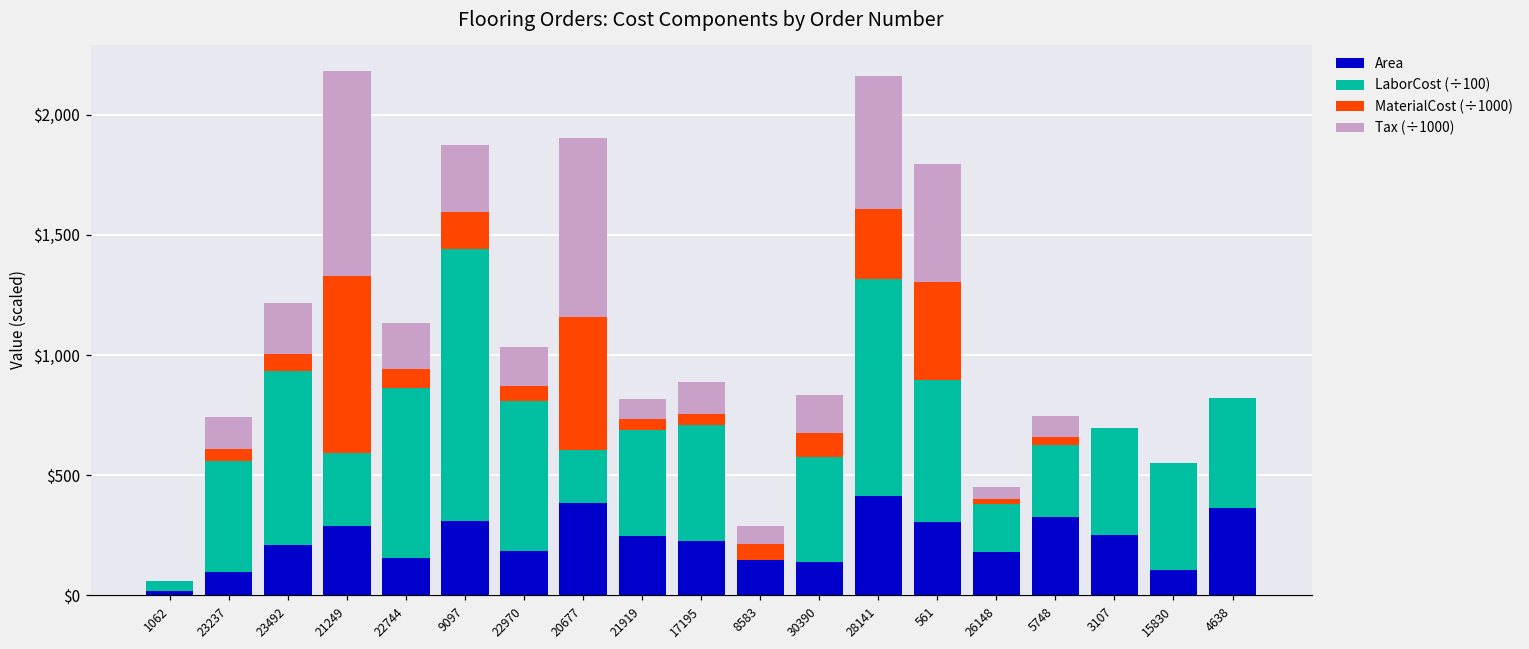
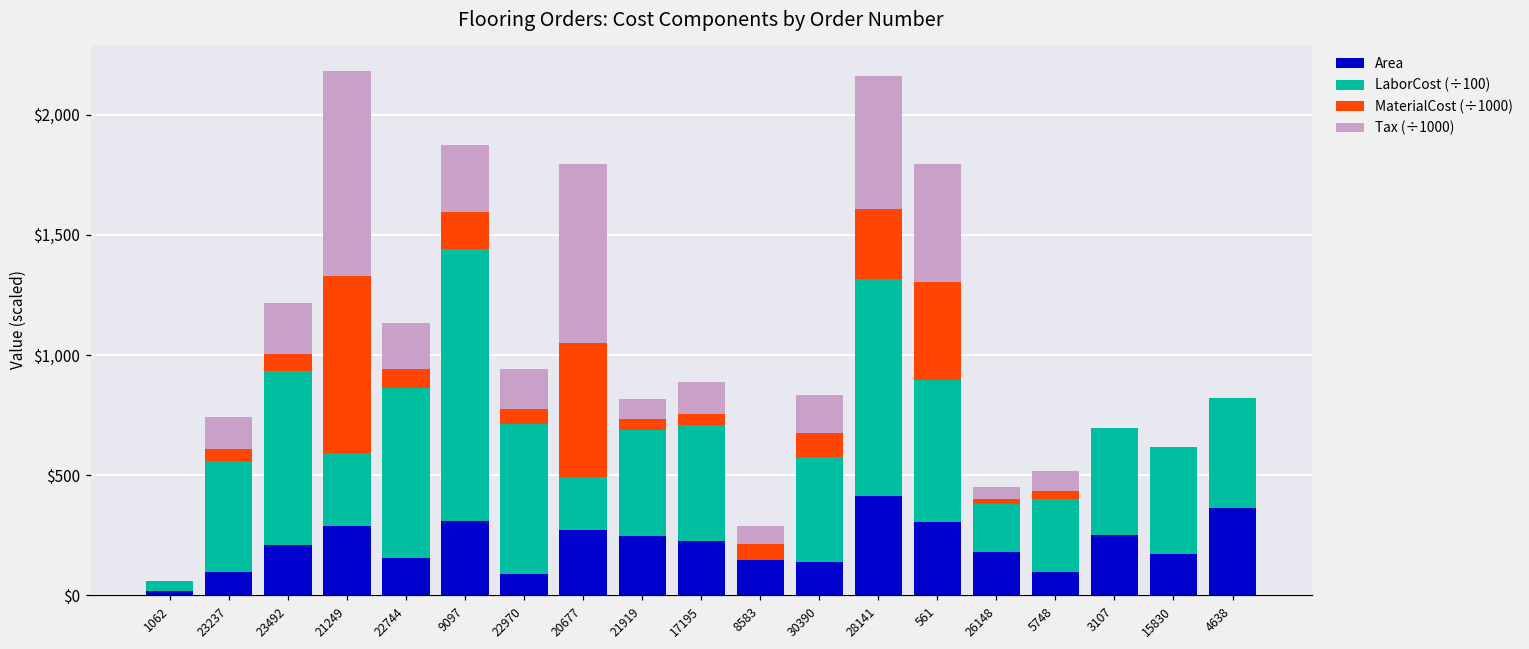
  {
    "Area": {
      "1062": "$20",
      "23237": "$100",
      "23492": "$210",
      "21249": "$290",
      "22744": "$160",
      "9097": "$310",
-     "22970": "$180",
-     "20677": "$380",
+     "22970": "$90",
+     "20677": "$270",
      "21919": "$250",
      "17195": "$230",
      "8583": "$150",
      "30390": "$140",
      "28141": "$410",
      "561": "$310",
      "26148": "$180",
-     "5748": "$330",
+     "5748": "$100",
      "3107": "$250",
-     "15830": "$110",
+     "15830": "$170",
      "4638": "$360"
    },
    "LaborCost (÷100)": {
      "1062": "$40",
      "23237": "$460",
      "23492": "$720",
      "21249": "$300",
      "22744": "$710",
      "9097": "$1,130",
      "22970": "$630",
      "20677": "$220",
      "21919": "$440",
      "17195": "$480",
      "8583": "$0",
      "30390": "$440",
      "28141": "$900",
      "561": "$590",
      "26148": "$200",
      "5748": "$300",
      "3107": "$440",
      "15830": "$450",
      "4638": "$460"
    },
    "MaterialCost (÷1000)": {
      "1062": "$0",
      "23237": "$50",
      "23492": "$70",
      "21249": "$740",
      "22744": "$80",
      "9097": "$150",
      "22970": "$60",
      "20677": "$560",
      "21919": "$40",
      "17195": "$40",
      "8583": "$70",
      "30390": "$100",
      "28141": "$290",
      "561": "$410",
      "26148": "$20",
      "5748": "$30",
      "3107": "$0",
      "15830": "$0",
      "4638": "$0"
    },
    "Tax (÷1000)": {
      "1062": "$0",
      "23237": "$140",
      "23492": "$210",
      "21249": "$850",
      "22744": "$190",
      "9097": "$280",
      "22970": "$160",
      "20677": "$740",
      "21919": "$90",
      "17195": "$130",
      "8583": "$80",
      "30390": "$160",
      "28141": "$550",
      "561": "$490",
      "26148": "$50",
      "5748": "$90",
      "3107": "$0",
      "15830": "$0",
      "4638": "$0"
    }
  }
